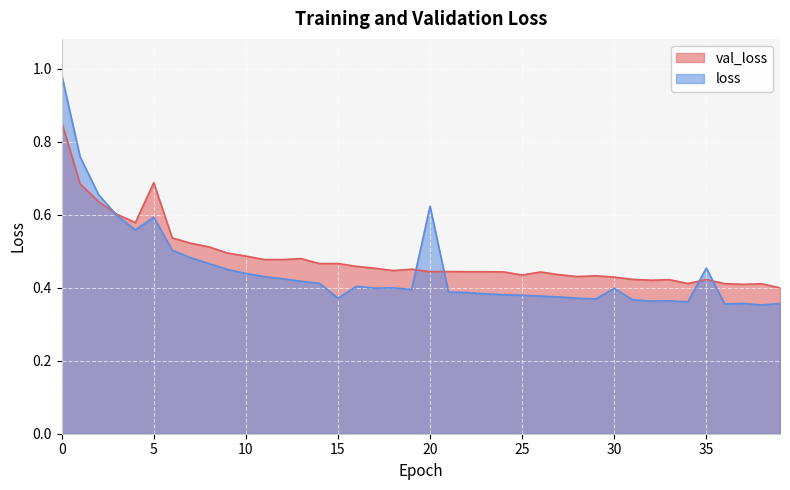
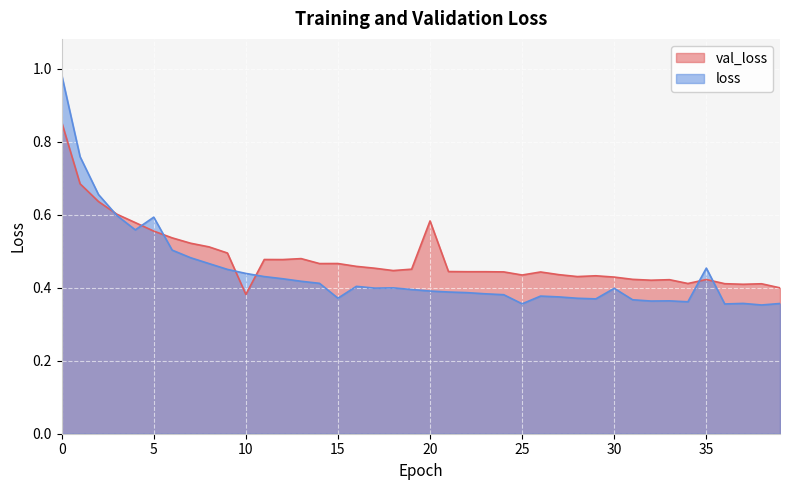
  {
    "val_loss": {
      "0": 0.85,
-     "5": 0.69,
-     "10": 0.49,
+     "5": 0.56,
+     "10": 0.38,
      "15": 0.47,
-     "20": 0.44,
+     "20": 0.58,
      "25": 0.43,
      "30": 0.43,
      "35": 0.42
    },
    "loss": {
      "0": 0.98,
      "5": 0.59,
      "10": 0.44,
      "15": 0.37,
-     "20": 0.62,
-     "25": 0.38,
+     "20": 0.39,
+     "25": 0.36,
      "30": 0.40,
      "35": 0.45
    }
  }
